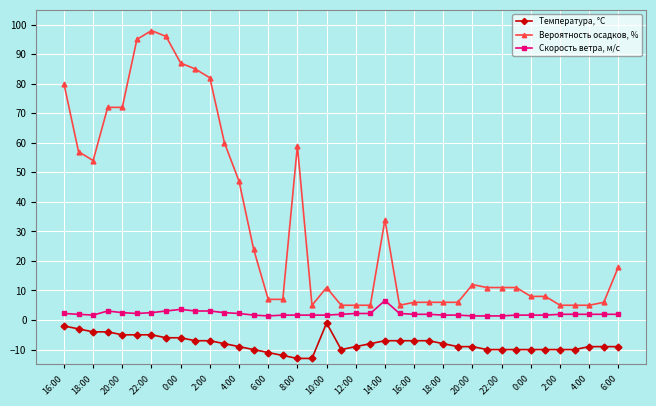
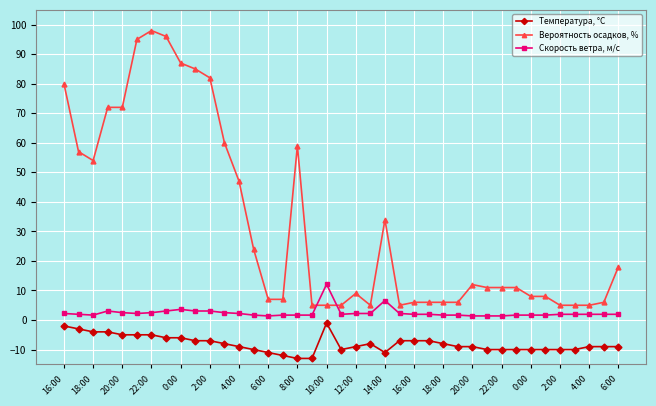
  {
    "Температура, °C": {
      "8:00": -13,
      "10:00": -1,
      "12:00": -9,
-     "14:00": -7
+     "14:00": -11
    },
    "Вероятность осадков, %": {
      "8:00": 59,
-     "10:00": 11,
-     "12:00": 5,
+     "10:00": 5,
+     "12:00": 9,
      "14:00": 34
    },
    "Скорость ветра, м/c": {
      "8:00": 2,
-     "10:00": 2,
+     "10:00": 12,
      "12:00": 2,
      "14:00": 7
    }
  }
